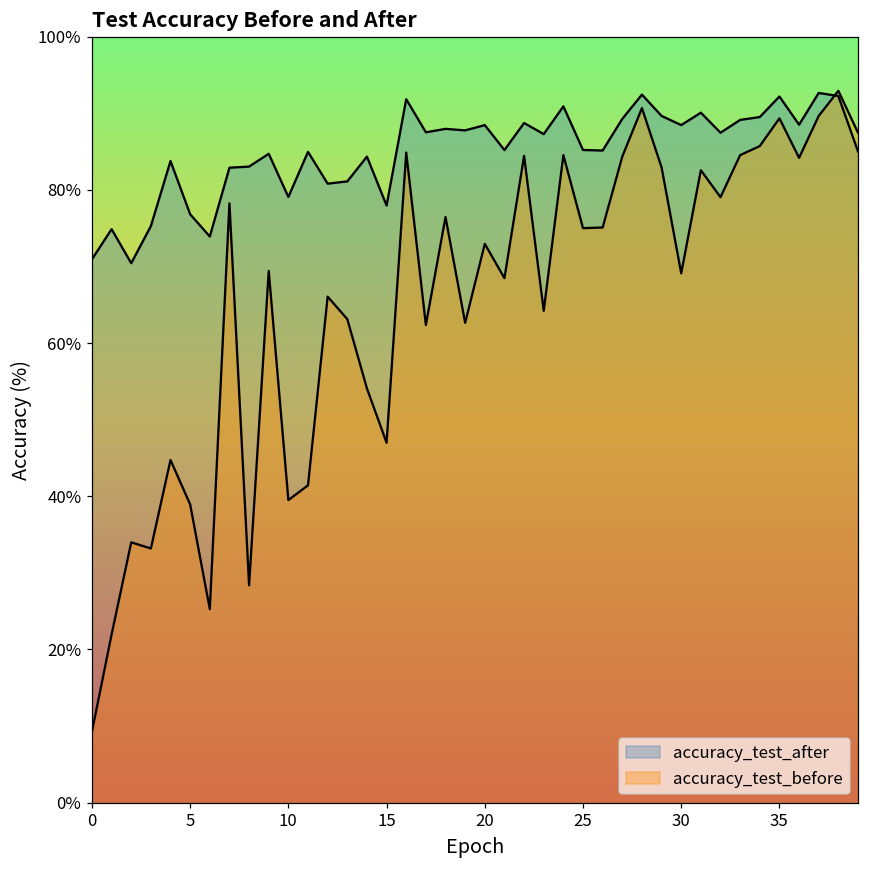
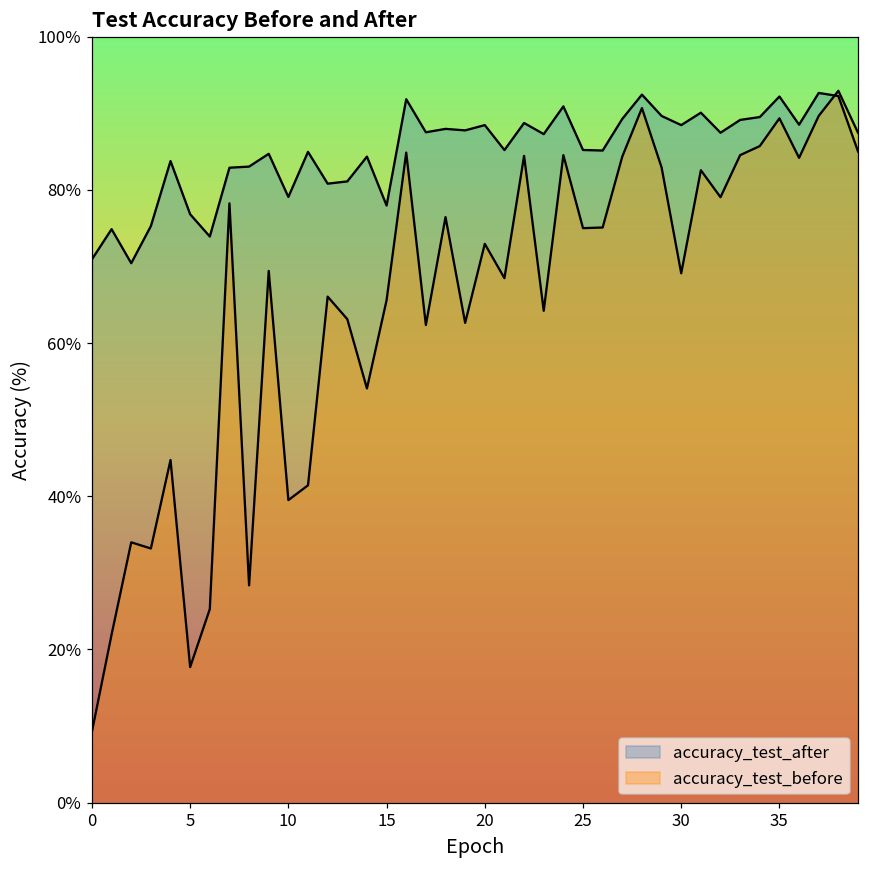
  {
    "accuracy_test_after": {
      "0": "71%",
      "5": "77%",
      "10": "79%",
      "15": "78%",
      "20": "88%",
      "25": "85%",
      "30": "88%",
      "35": "92%"
    },
    "accuracy_test_before": {
      "0": "9%",
-     "5": "39%",
+     "5": "18%",
      "10": "40%",
-     "15": "47%",
+     "15": "66%",
      "20": "73%",
      "25": "75%",
      "30": "69%",
      "35": "89%"
    }
  }
